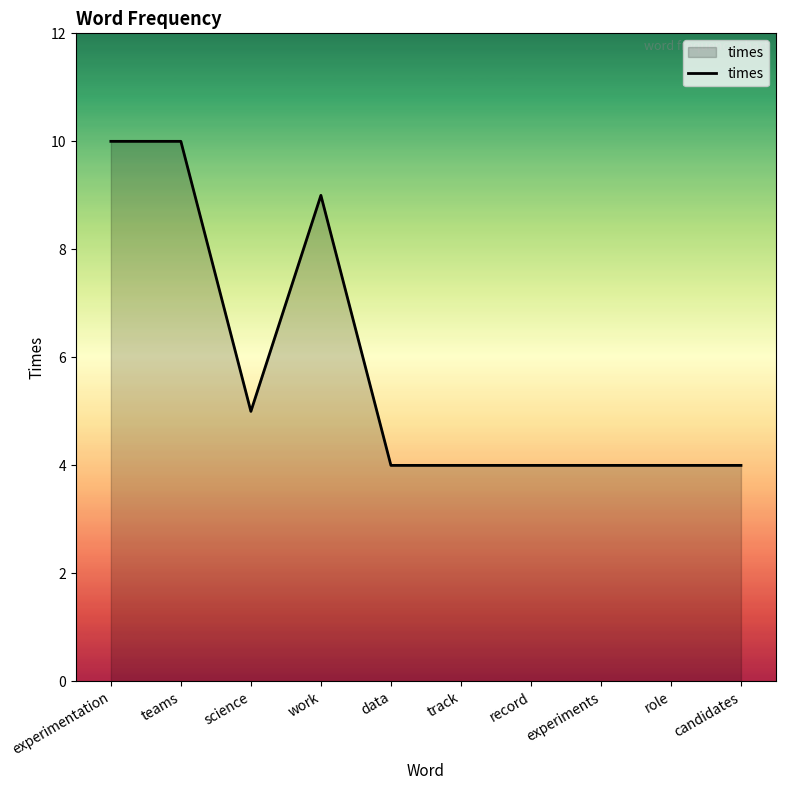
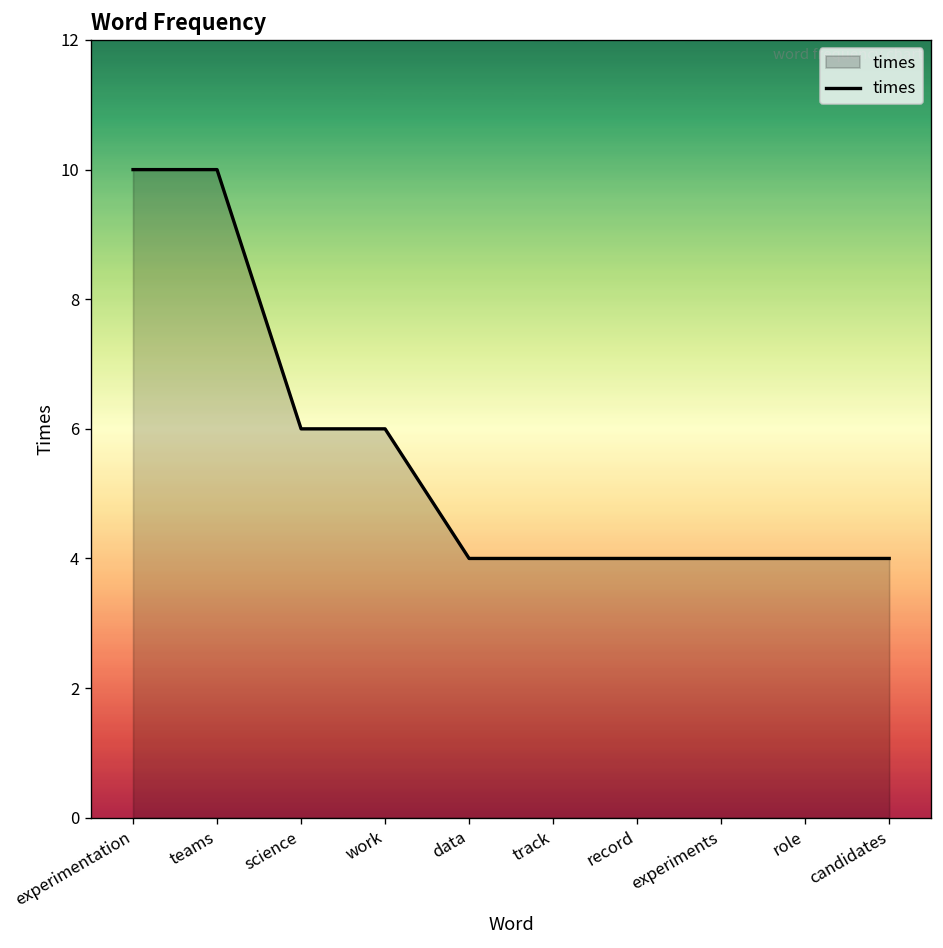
  {
    "experimentation": 10,
    "teams": 10,
-   "science": 5,
-   "work": 9,
+   "science": 6,
+   "work": 6,
    "data": 4,
    "track": 4,
    "record": 4,
    "experiments": 4,
    "role": 4,
    "candidates": 4
  }
